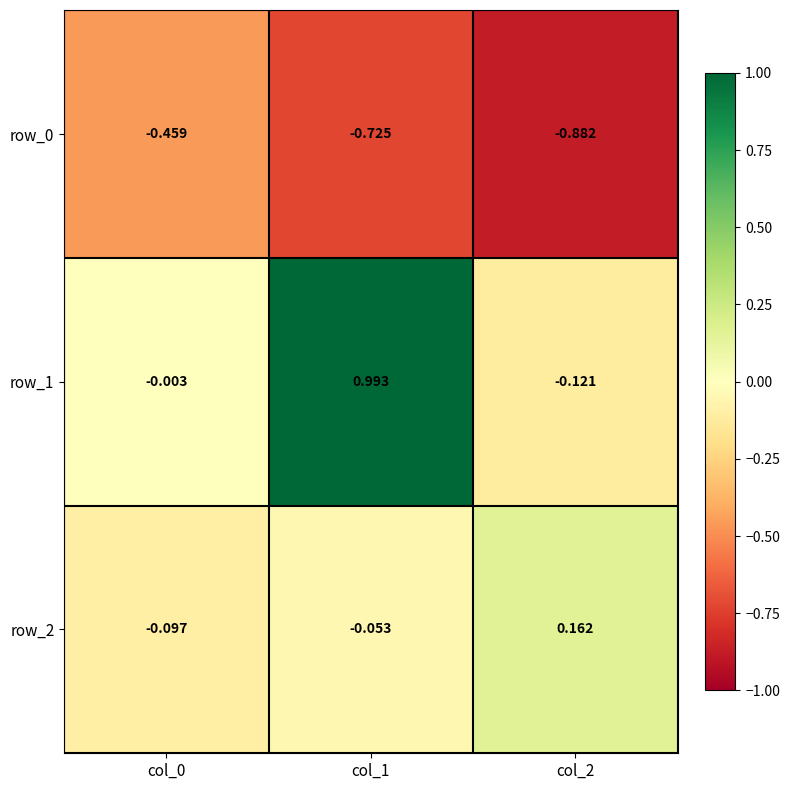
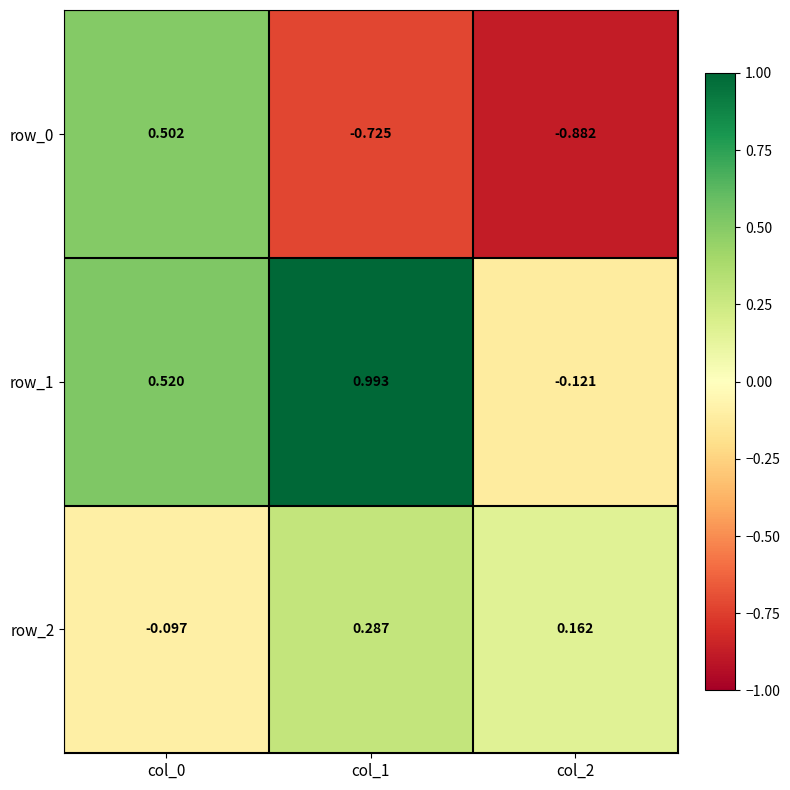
  {
    "row_0": {
-     "col_0": -0.459,
+     "col_0": 0.502,
      "col_1": -0.725,
      "col_2": -0.882
    },
    "row_1": {
-     "col_0": -0.003,
+     "col_0": 0.520,
      "col_1": 0.993,
      "col_2": -0.121
    },
    "row_2": {
      "col_0": -0.097,
-     "col_1": -0.053,
+     "col_1": 0.287,
      "col_2": 0.162
    }
  }
